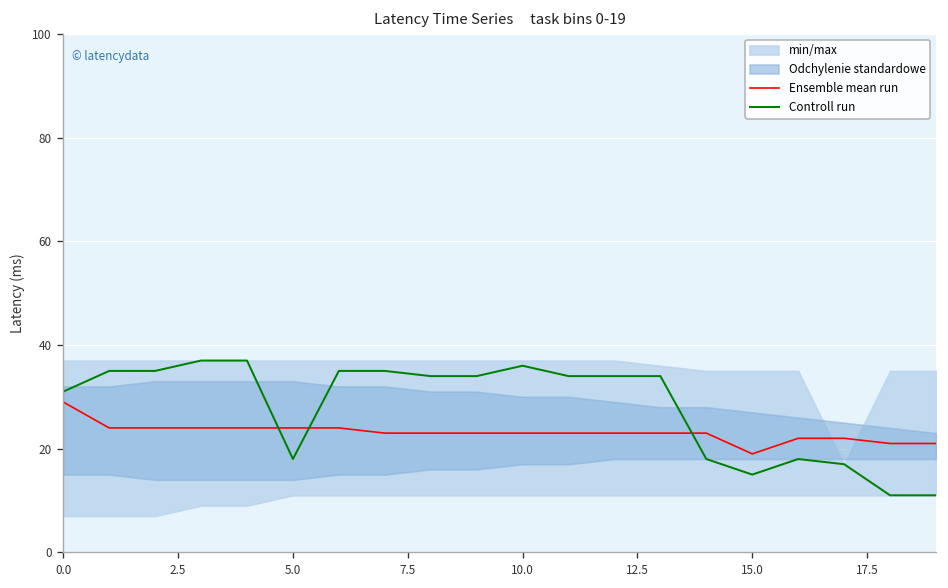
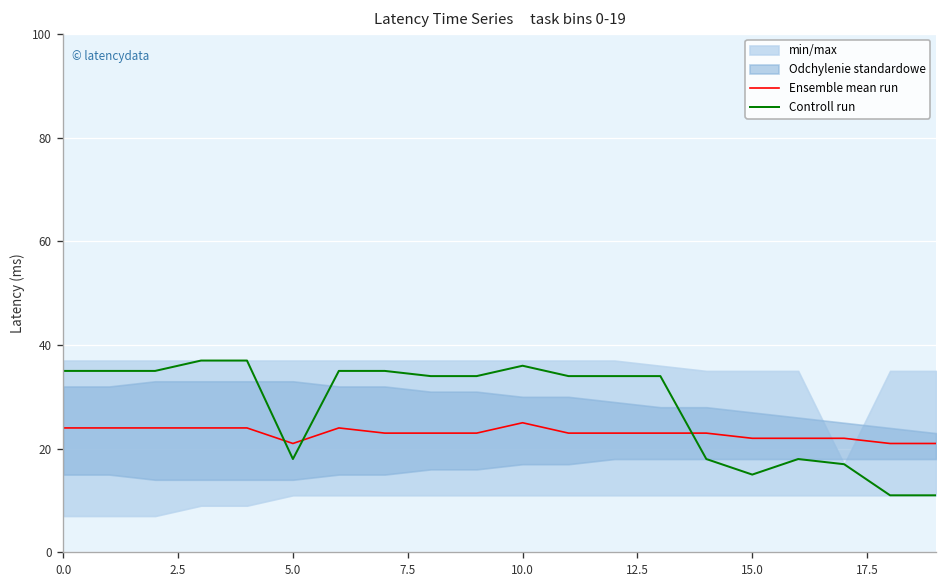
  {
    "Ensemble mean run": {
-     "0.0": 29,
-     "5.0": 24,
-     "10.0": 23,
-     "15.0": 19
+     "0.0": 24,
+     "5.0": 21,
+     "10.0": 25,
+     "15.0": 22
    },
    "Controll run": {
-     "0.0": 31,
+     "0.0": 35,
      "5.0": 18,
      "10.0": 36,
      "15.0": 15
    }
  }
